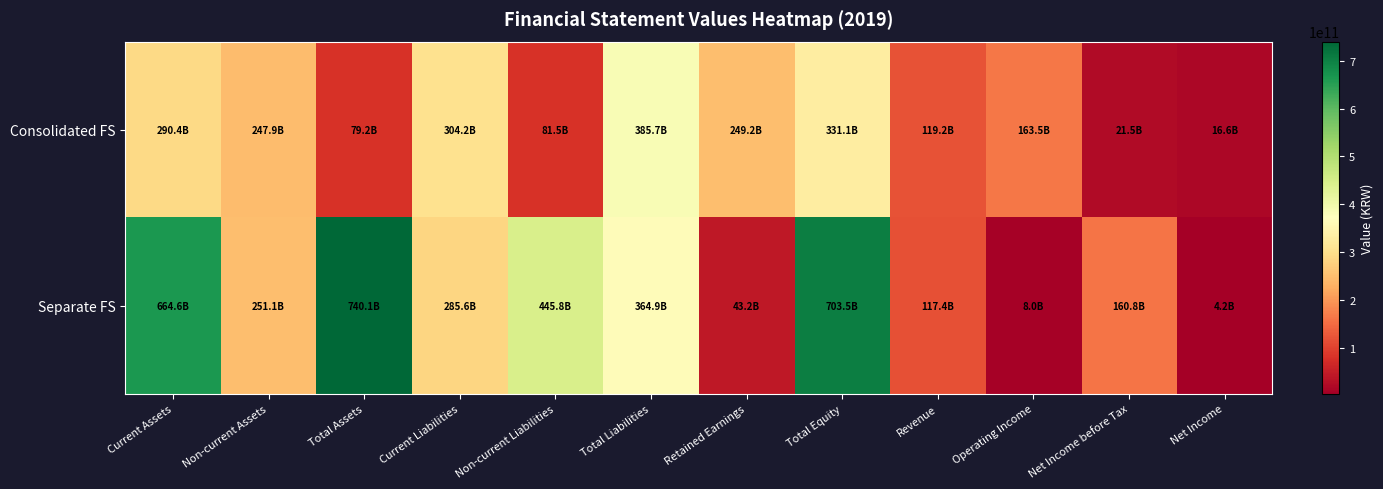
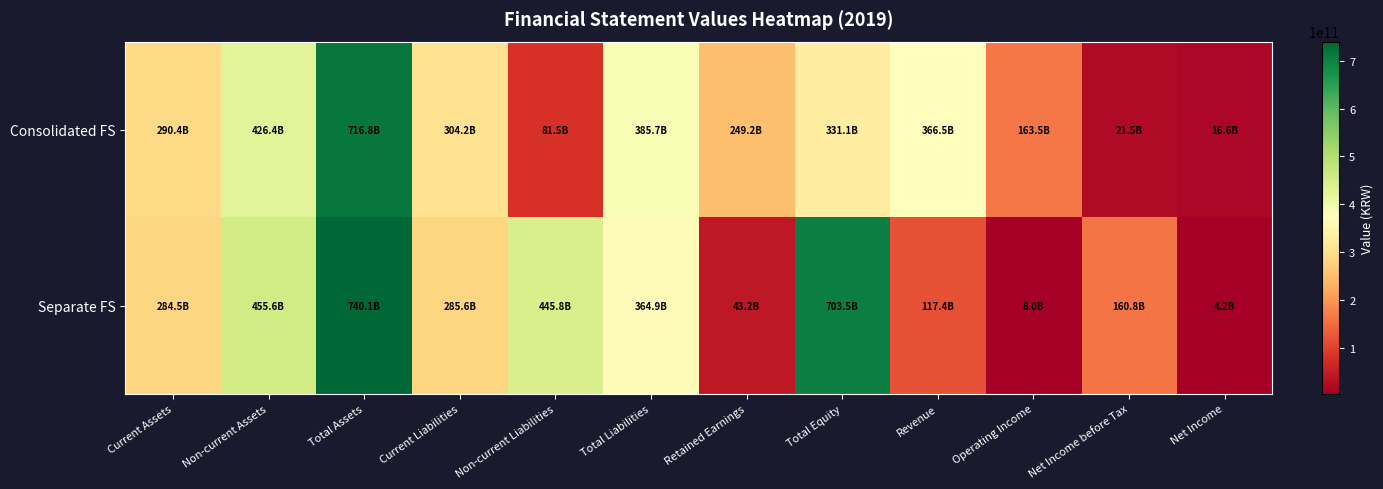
  {
    "Consolidated FS": {
      "Current Assets": "290.4B",
-     "Non-current Assets": "247.9B",
-     "Total Assets": "79.2B",
+     "Non-current Assets": "426.4B",
+     "Total Assets": "716.8B",
      "Current Liabilities": "304.2B",
      "Non-current Liabilities": "81.5B",
      "Total Liabilities": "385.7B",
      "Retained Earnings": "249.2B",
      "Total Equity": "331.1B",
-     "Revenue": "119.2B",
+     "Revenue": "366.5B",
      "Operating Income": "163.5B",
      "Net Income before Tax": "21.5B",
      "Net Income": "16.6B"
    },
    "Separate FS": {
-     "Current Assets": "664.6B",
-     "Non-current Assets": "251.1B",
+     "Current Assets": "284.5B",
+     "Non-current Assets": "455.6B",
      "Total Assets": "740.1B",
      "Current Liabilities": "285.6B",
      "Non-current Liabilities": "445.8B",
      "Total Liabilities": "364.9B",
      "Retained Earnings": "43.2B",
      "Total Equity": "703.5B",
      "Revenue": "117.4B",
      "Operating Income": "8.0B",
      "Net Income before Tax": "160.8B",
      "Net Income": "4.2B"
    }
  }
